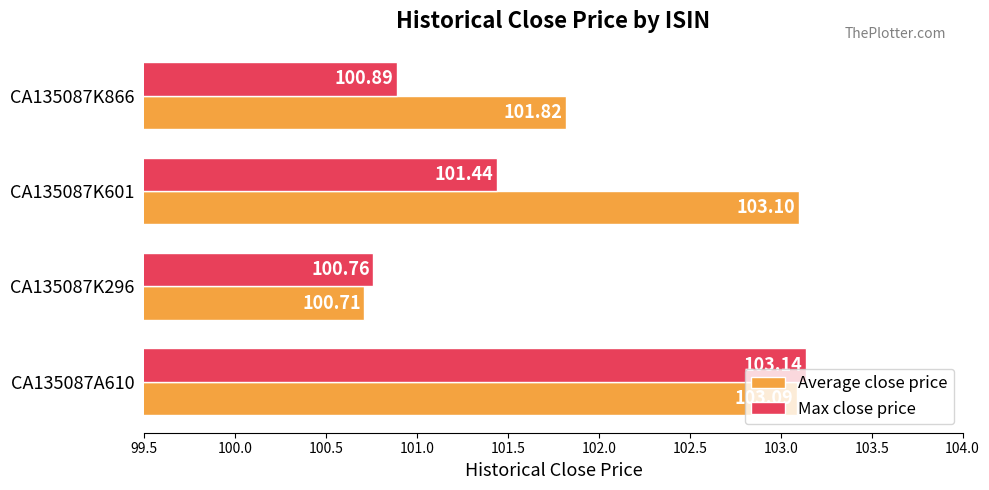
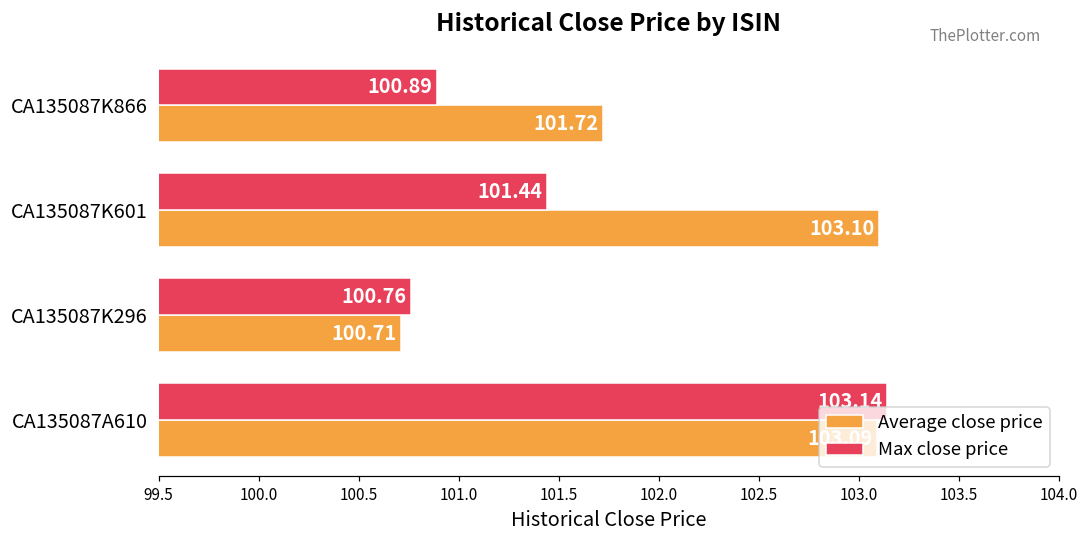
  {
    "Average close price": {
-     "CA135087K866": 101.82,
+     "CA135087K866": 101.72,
      "CA135087K601": 103.10,
      "CA135087K296": 100.71
    },
    "Max close price": {
      "CA135087K866": 100.89,
      "CA135087K601": 101.44,
      "CA135087K296": 100.76
    }
  }
